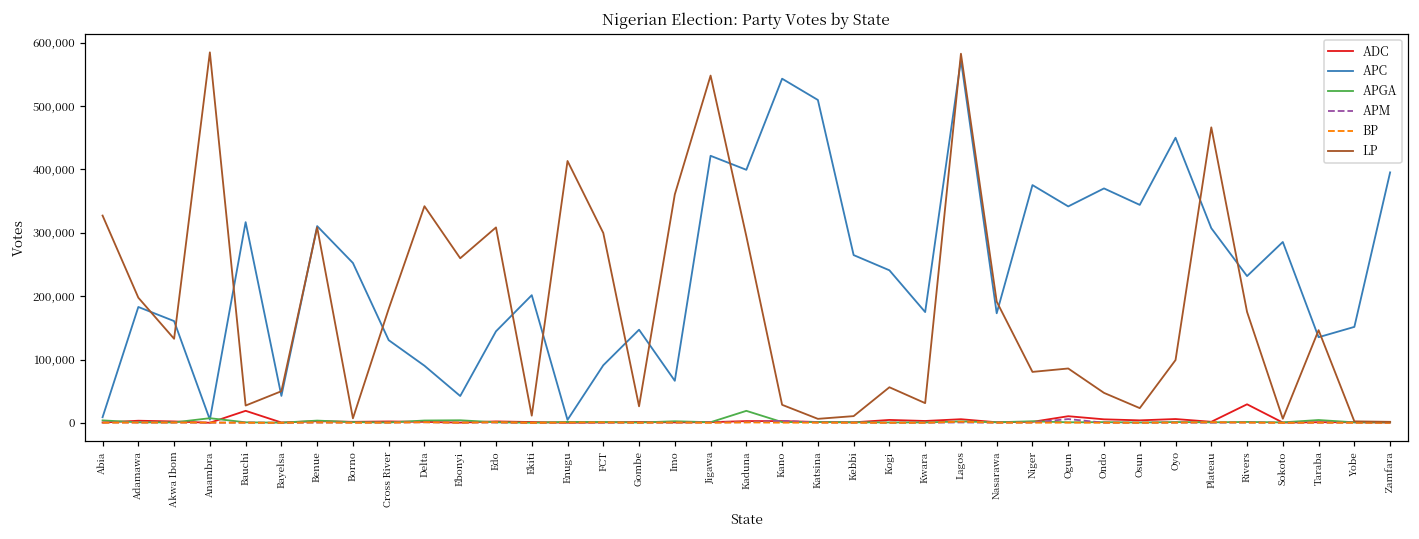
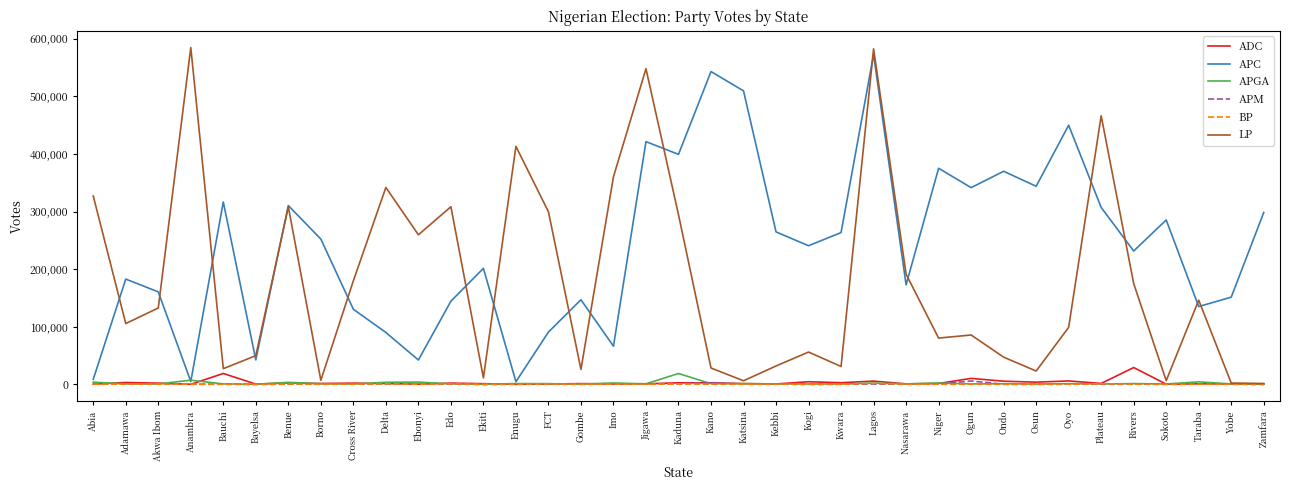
  {
    "ADC": {
      "Bauchi": "20,000",
      "Ogun": "10,000",
      "Oyo": "10,000",
      "Rivers": "30,000"
    },
    "APC": {
      "Abia": "10,000",
      "Adamawa": "180,000",
      "Akwa Ibom": "160,000",
      "Bauchi": "320,000",
      "Bayelsa": "40,000",
      "Borno": "250,000",
      "Cross River": "130,000",
      "Delta": "90,000",
      "Ebonyi": "40,000",
      "Edo": "140,000",
      "Ekiti": "200,000",
      "FCT": "90,000",
      "Gombe": "150,000",
      "Imo": "70,000",
      "Jigawa": "420,000",
      "Kaduna": "400,000",
      "Kano": "540,000",
      "Katsina": "510,000",
      "Kebbi": "260,000",
      "Kogi": "240,000",
-     "Kwara": "170,000",
+     "Kwara": "260,000",
      "Lagos": "570,000",
      "Nasarawa": "170,000",
      "Niger": "380,000",
      "Ogun": "340,000",
      "Ondo": "370,000",
      "Osun": "340,000",
      "Oyo": "450,000",
      "Plateau": "310,000",
      "Rivers": "230,000",
      "Sokoto": "290,000",
      "Taraba": "140,000",
      "Yobe": "150,000",
-     "Zamfara": "400,000"
+     "Zamfara": "300,000"
    },
    "APGA": {
      "Kaduna": "20,000"
    },
    "APM": {
      "Ogun": "10,000"
    },
    "LP": {
      "Abia": "330,000",
-     "Adamawa": "200,000",
+     "Adamawa": "110,000",
      "Akwa Ibom": "130,000",
      "Anambra": "580,000",
      "Bauchi": "30,000",
      "Bayelsa": "50,000",
      "Borno": "10,000",
      "Cross River": "180,000",
      "Delta": "340,000",
      "Ebonyi": "260,000",
      "Edo": "310,000",
      "Ekiti": "10,000",
      "Enugu": "410,000",
      "FCT": "300,000",
      "Gombe": "30,000",
      "Imo": "360,000",
      "Jigawa": "550,000",
      "Kaduna": "290,000",
      "Kano": "30,000",
      "Katsina": "10,000",
-     "Kebbi": "10,000",
+     "Kebbi": "30,000",
      "Kogi": "60,000",
      "Kwara": "30,000",
      "Lagos": "580,000",
      "Nasarawa": "190,000",
      "Niger": "80,000",
      "Ogun": "90,000",
      "Ondo": "50,000",
      "Osun": "20,000",
      "Oyo": "100,000",
      "Plateau": "470,000",
      "Rivers": "180,000",
      "Sokoto": "10,000",
      "Taraba": "150,000"
    }
  }
